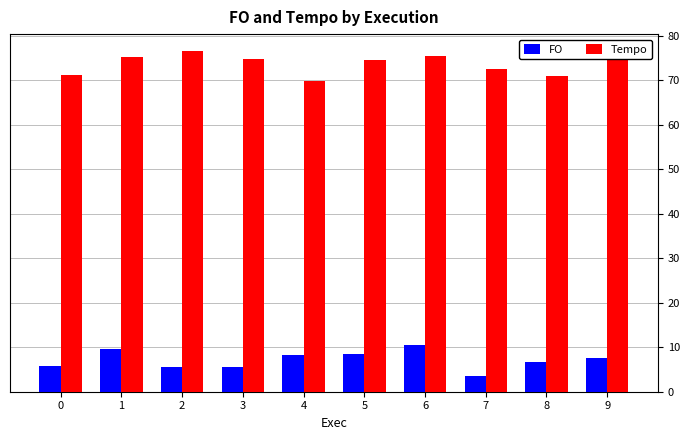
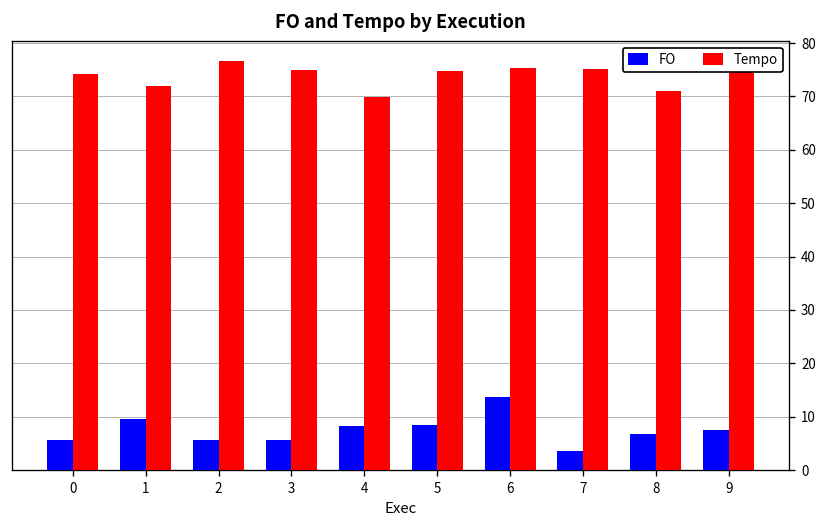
  {
    "FO": {
      "0": 6,
      "1": 9,
      "2": 6,
      "3": 6,
      "4": 8,
      "5": 9,
-     "6": 11,
+     "6": 14,
      "7": 4,
      "8": 7,
      "9": 8
    },
    "Tempo": {
-     "0": 71,
-     "1": 75,
+     "0": 74,
+     "1": 72,
      "2": 77,
      "3": 75,
      "4": 70,
      "5": 75,
      "6": 75,
-     "7": 73,
+     "7": 75,
      "8": 71,
      "9": 75
    }
  }
